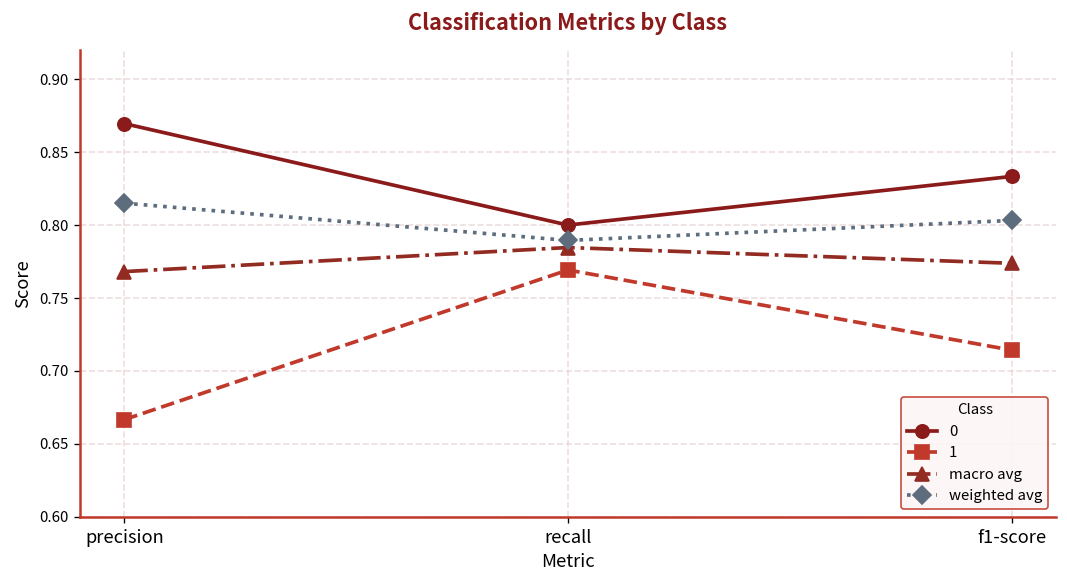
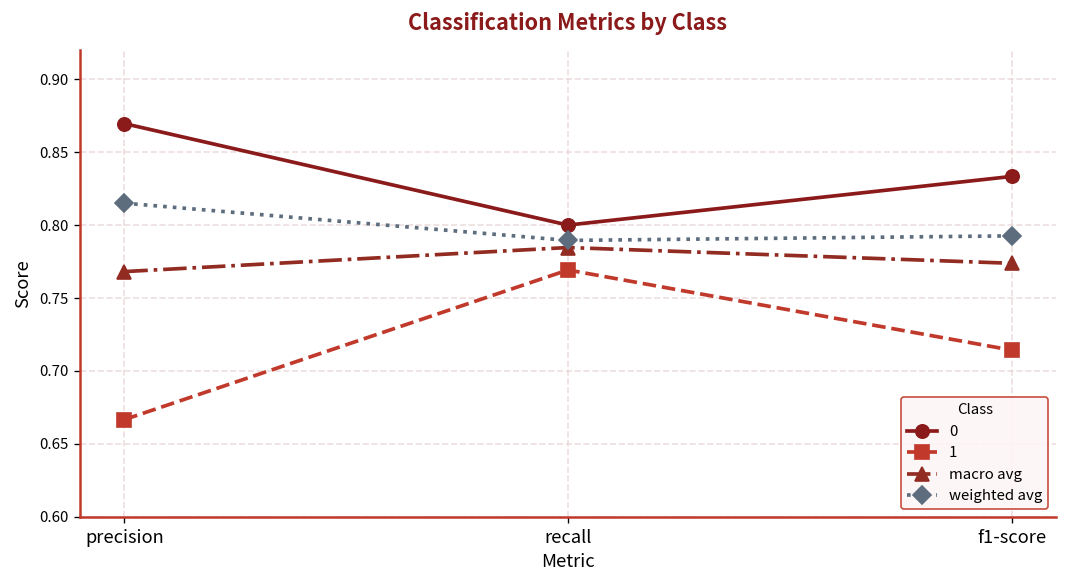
  {
    "weighted avg": {
      "precision": 0.815,
      "recall": 0.789,
-     "f1-score": 0.803
+     "f1-score": 0.793
    }
  }
